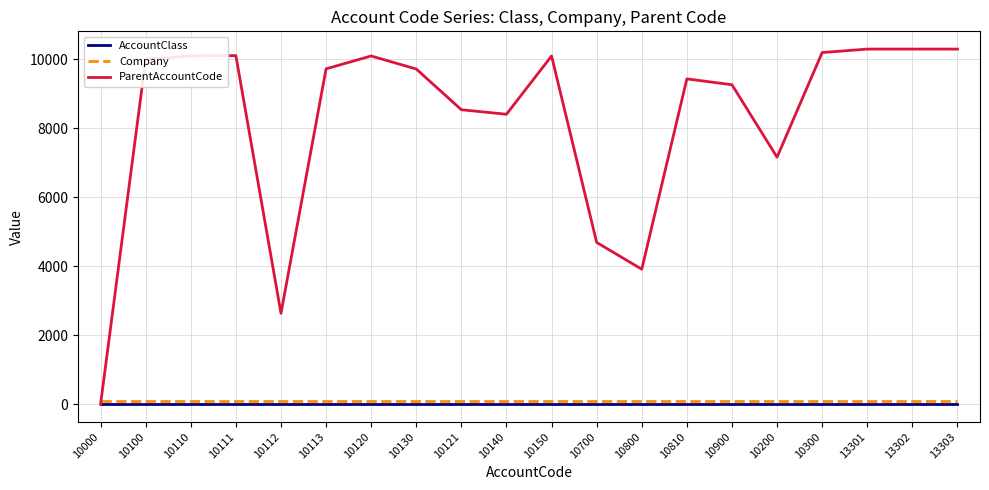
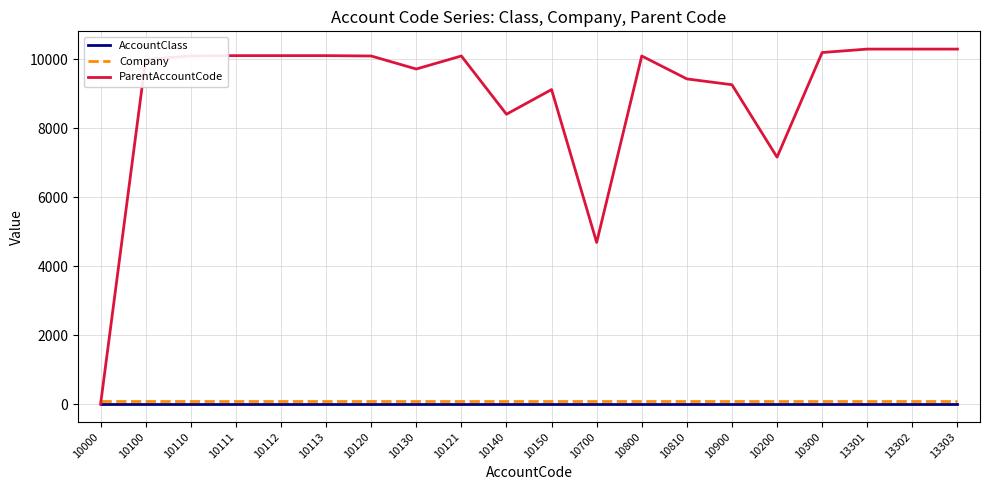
  {
    "AccountClass": {
      "10100": 0,
      "10110": 0,
      "10111": 0,
      "10112": 0,
      "10113": 0,
      "10120": 0,
      "10130": 0,
      "10121": 0,
      "10140": 0,
      "10150": 0,
      "10700": 0,
      "10800": 0,
      "10810": 0,
      "10900": 0,
      "10200": 0,
      "10300": 0,
      "13301": 0,
      "13302": 0,
      "13303": 0
    },
    "Company": {
      "10000": 100,
      "10100": 100,
      "10110": 100,
      "10111": 100,
      "10112": 100,
      "10113": 100,
      "10120": 100,
      "10130": 100,
      "10121": 100,
      "10140": 100,
      "10150": 100,
      "10700": 100,
      "10800": 100,
      "10810": 100,
      "10900": 100,
      "10200": 100,
      "10300": 100,
      "13301": 100,
      "13302": 100,
      "13303": 100
    },
    "ParentAccountCode": {
      "10111": 10100,
-     "10112": 2600,
-     "10113": 9700,
+     "10112": 10100,
+     "10113": 10100,
      "10120": 10100,
      "10130": 9700,
-     "10121": 8500,
+     "10121": 10100,
      "10140": 8400,
-     "10150": 10100,
+     "10150": 9100,
      "10700": 4700,
-     "10800": 3900,
+     "10800": 10100,
      "10810": 9400,
      "10900": 9300,
      "10200": 7200,
      "10300": 10200,
      "13301": 10300,
      "13302": 10300,
      "13303": 10300
    }
  }
